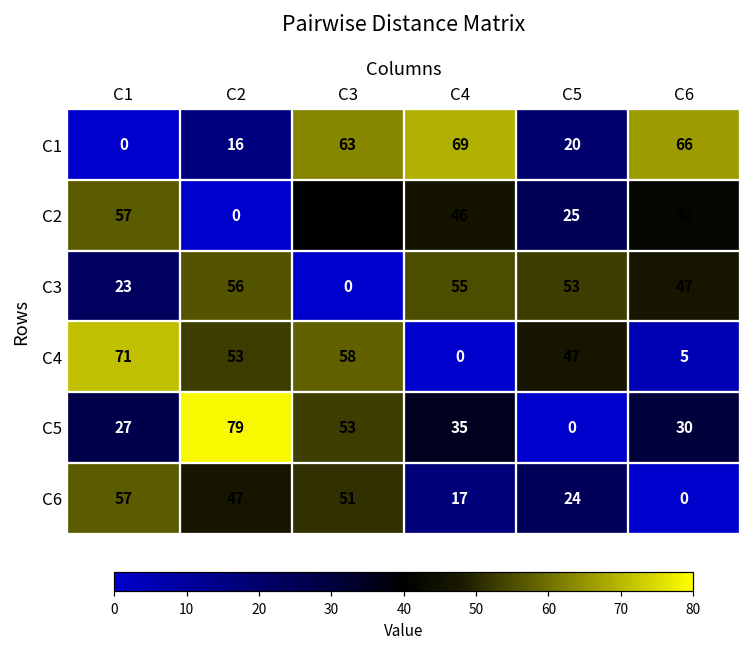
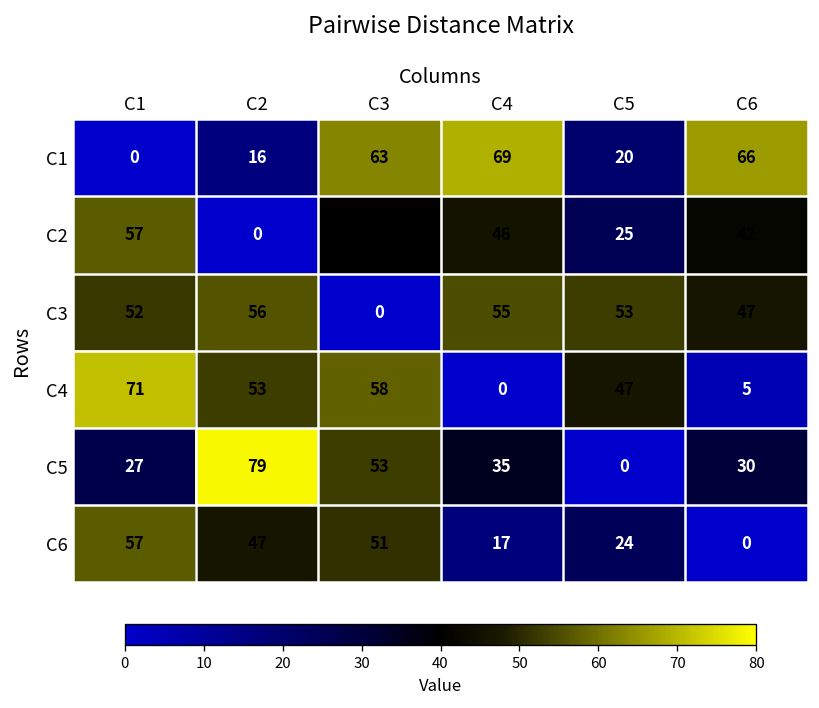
  {
    "C1": {
      "C1": 0,
      "C2": 16,
      "C3": 63,
      "C4": 69,
      "C5": 20,
      "C6": 66
    },
    "C2": {
      "C1": 57,
      "C2": 0,
      "C5": 25
    },
    "C3": {
-     "C1": 23,
+     "C1": 52,
      "C2": 56,
      "C3": 0,
      "C4": 55,
      "C5": 53
    },
    "C4": {
      "C1": 71,
      "C2": 53,
      "C3": 58,
      "C4": 0,
      "C6": 5
    },
    "C5": {
      "C1": 27,
      "C2": 79,
      "C3": 53,
      "C4": 35,
      "C5": 0,
      "C6": 30
    },
    "C6": {
      "C1": 57,
      "C3": 51,
      "C4": 17,
      "C5": 24,
      "C6": 0
    }
  }
